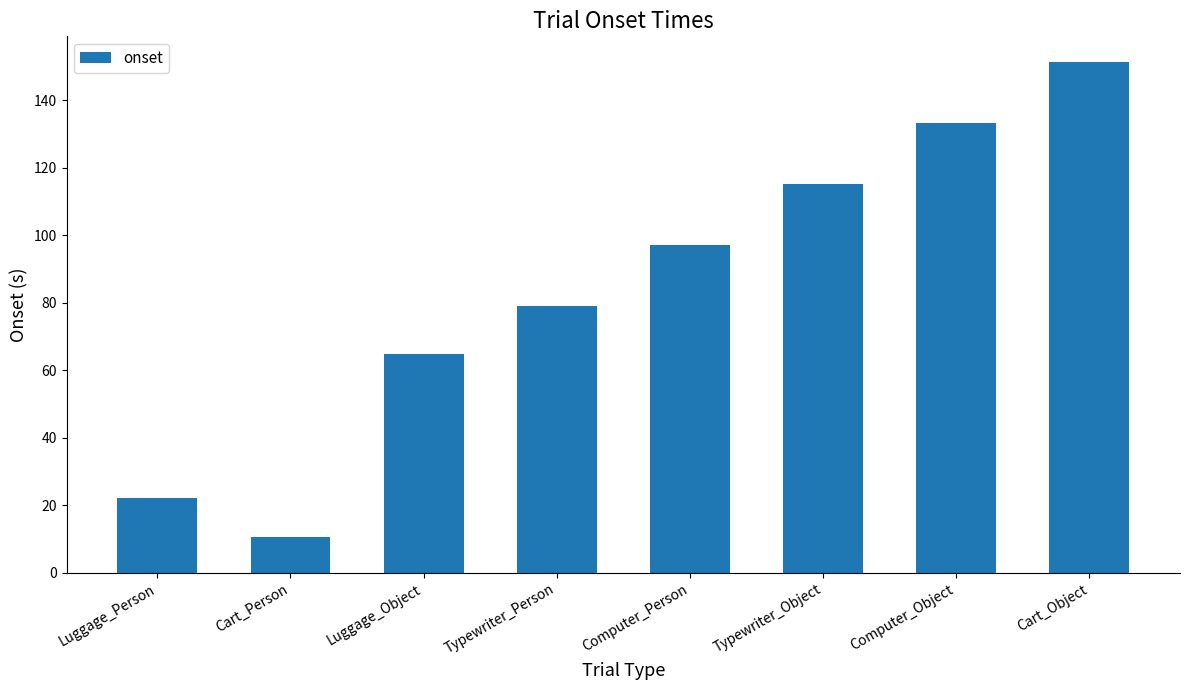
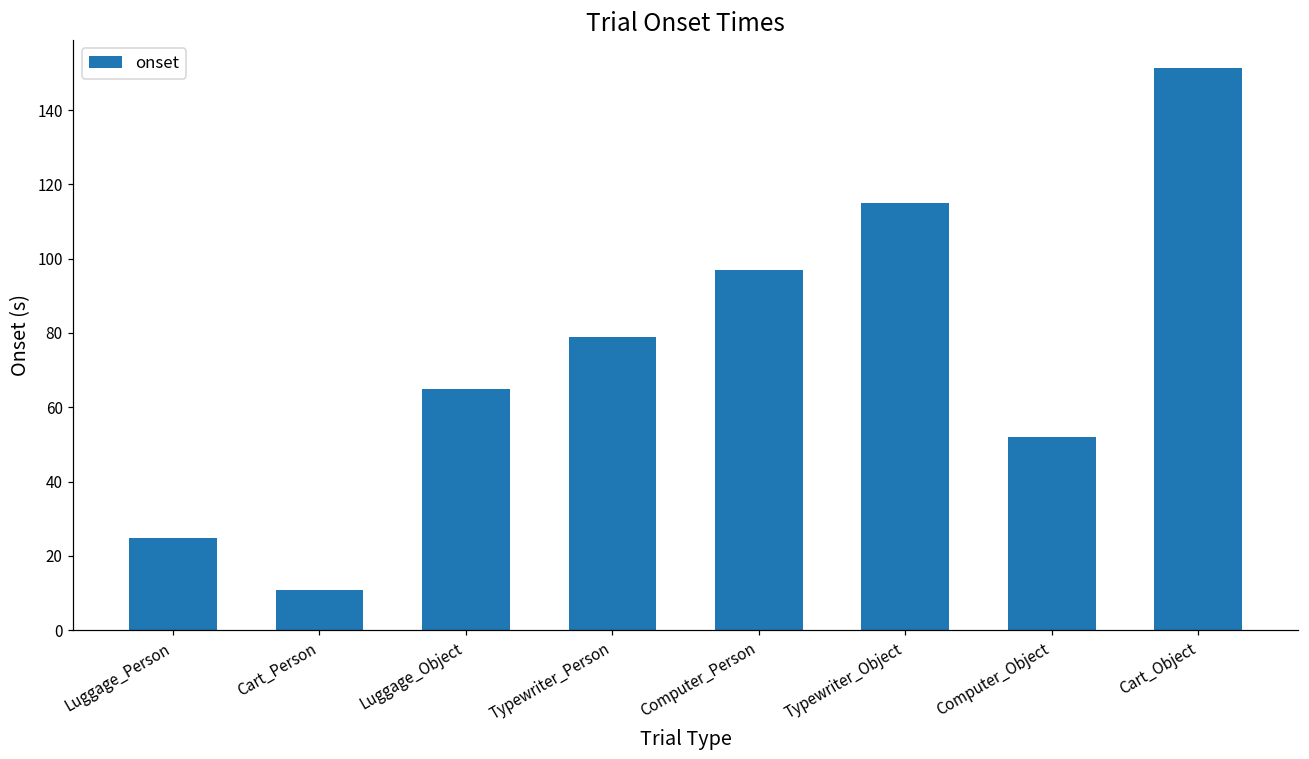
  {
-   "Luggage_Person": 22,
+   "Luggage_Person": 25,
    "Cart_Person": 11,
    "Luggage_Object": 65,
    "Typewriter_Person": 79,
    "Computer_Person": 97,
    "Typewriter_Object": 115,
-   "Computer_Object": 133,
+   "Computer_Object": 52,
    "Cart_Object": 151
  }
